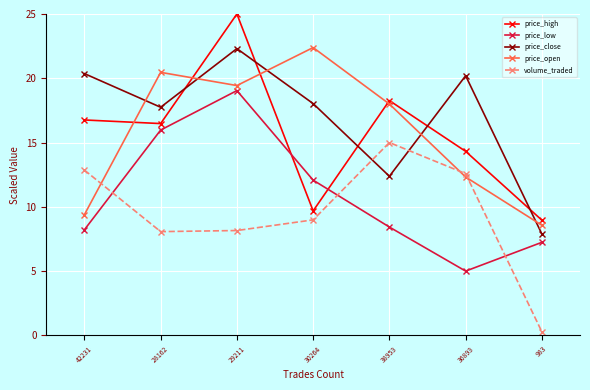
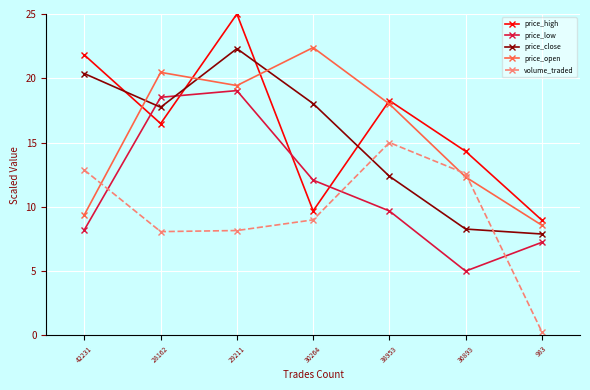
  {
    "price_high": {
-     "42231": 16.8,
+     "42231": 21.8,
      "28162": 16.5,
      "29211": 25.0,
      "30264": 9.7,
      "38953": 18.3,
      "36893": 14.3,
      "983": 9.0
    },
    "price_low": {
      "42231": 8.2,
-     "28162": 16.0,
+     "28162": 18.5,
      "29211": 19.0,
      "30264": 12.1,
-     "38953": 8.4,
+     "38953": 9.7,
      "36893": 5.0,
      "983": 7.2
    },
    "price_close": {
      "42231": 20.4,
      "28162": 17.7,
      "29211": 22.3,
      "30264": 18.0,
      "38953": 12.4,
-     "36893": 20.2,
+     "36893": 8.3,
      "983": 7.9
    }
  }
